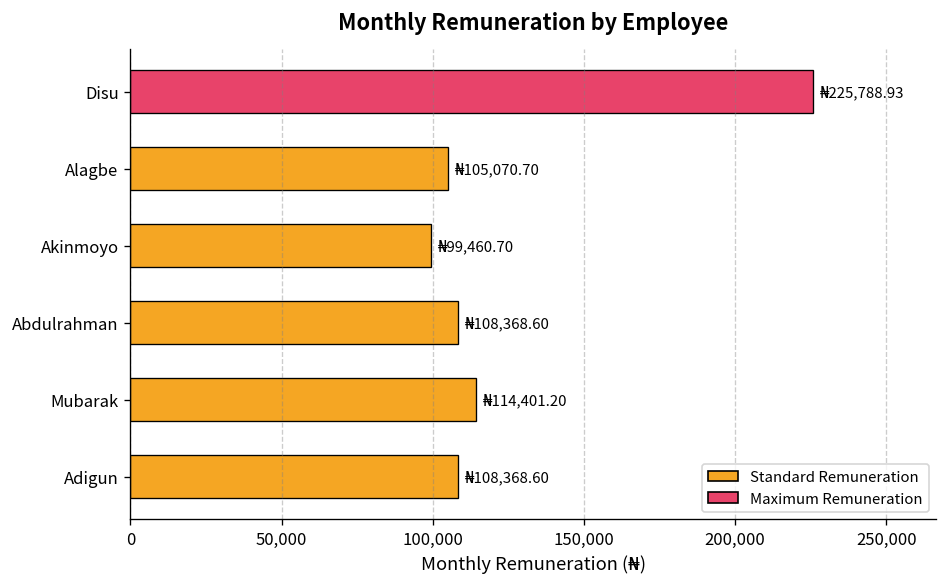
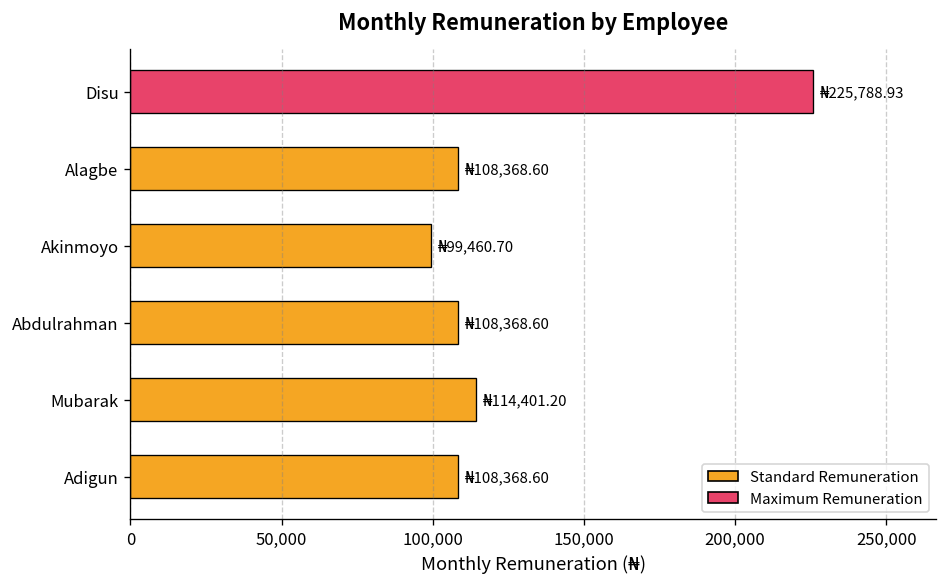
  {
    "Disu": "225,788.93",
-   "Alagbe": "105,070.70",
+   "Alagbe": "108,368.60",
    "Akinmoyo": "99,460.70",
    "Abdulrahman": "108,368.60",
    "Mubarak": "114,401.20",
    "Adigun": "108,368.60"
  }
